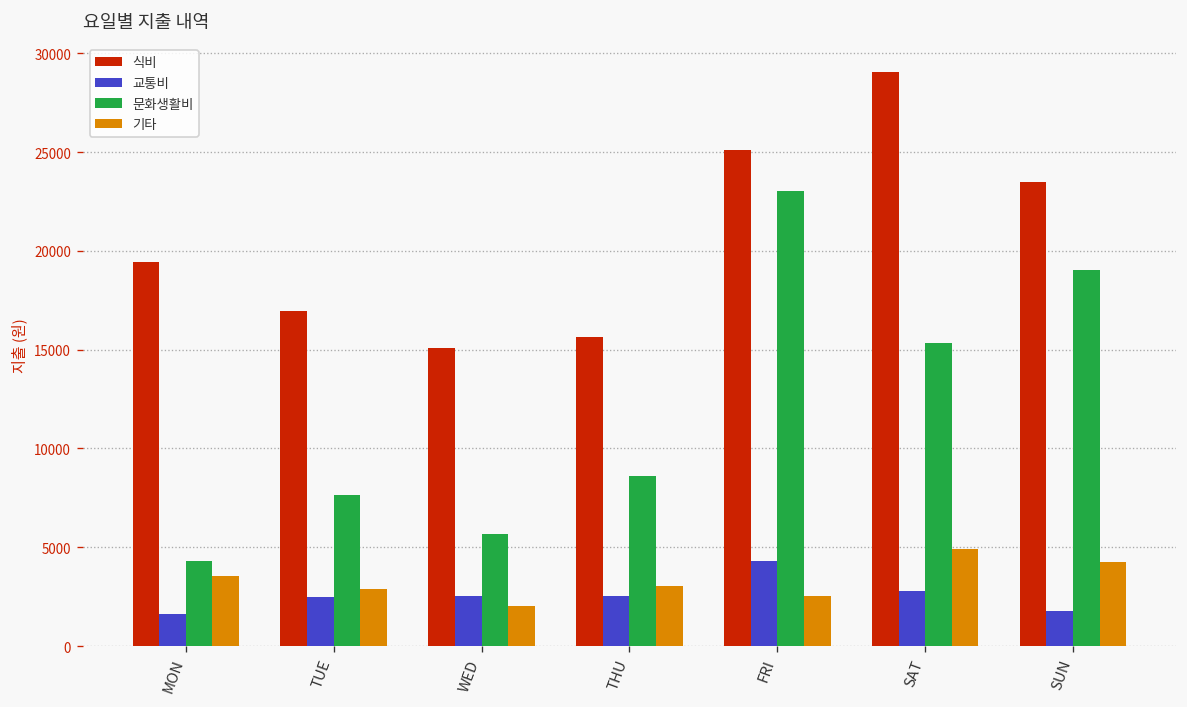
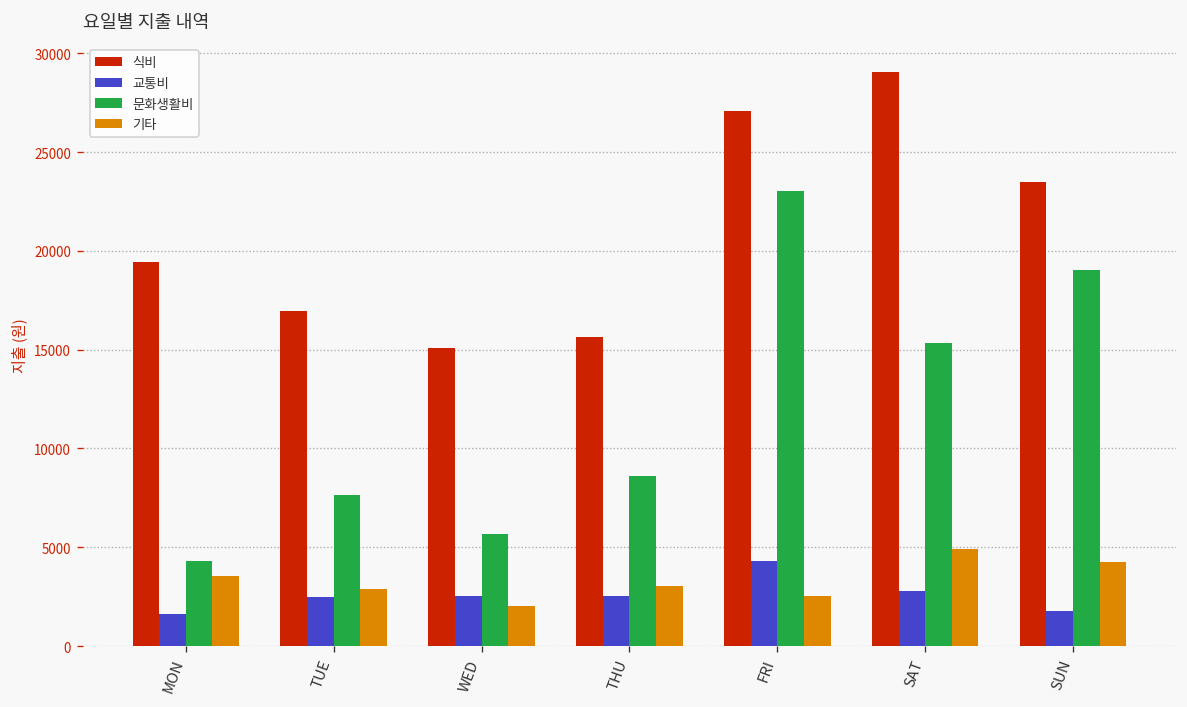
  {
    "식비": {
      "MON": 19400,
      "TUE": 17000,
      "WED": 15100,
      "THU": 15600,
-     "FRI": 25100,
+     "FRI": 27100,
      "SAT": 29100,
      "SUN": 23500
    },
    "교통비": {
      "MON": 1600,
      "TUE": 2500,
      "WED": 2500,
      "THU": 2500,
      "FRI": 4300,
      "SAT": 2800,
      "SUN": 1800
    },
    "문화생활비": {
      "MON": 4300,
      "TUE": 7600,
      "WED": 5700,
      "THU": 8600,
      "FRI": 23100,
      "SAT": 15300,
      "SUN": 19000
    },
    "기타": {
      "MON": 3500,
      "TUE": 2900,
      "WED": 2000,
      "THU": 3000,
      "FRI": 2500,
      "SAT": 4900,
      "SUN": 4200
    }
  }
